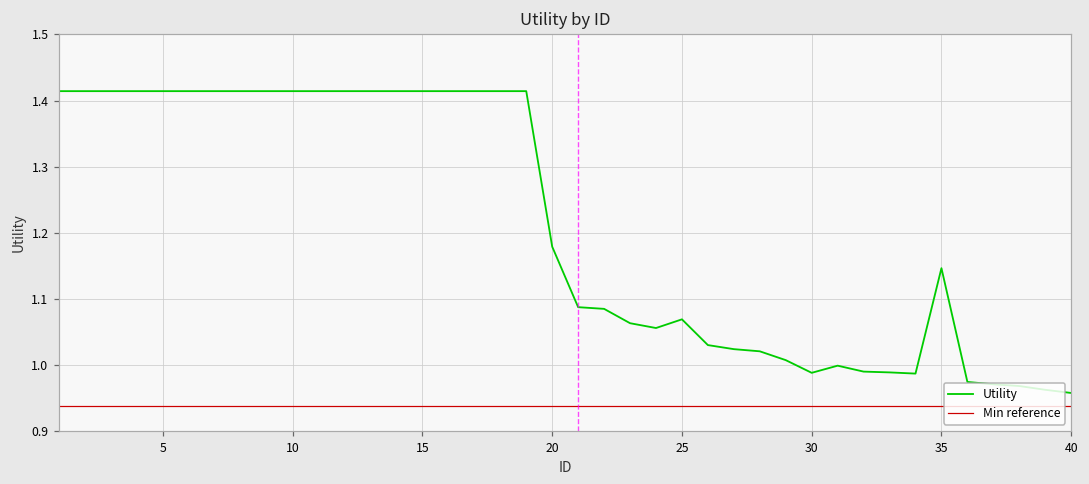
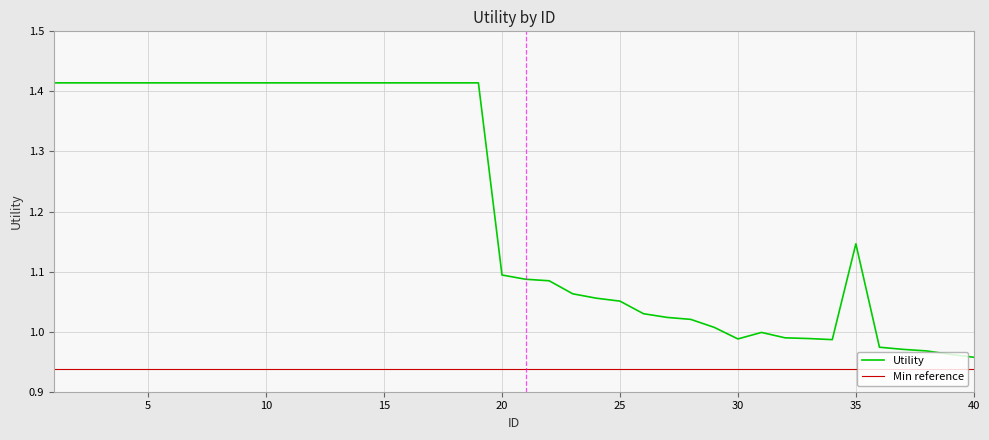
  {
    "5": 1.41,
    "10": 1.41,
    "15": 1.41,
-   "20": 1.18,
-   "25": 1.07,
+   "20": 1.09,
+   "25": 1.05,
    "30": 0.99,
    "35": 1.15,
    "40": 0.96
  }
